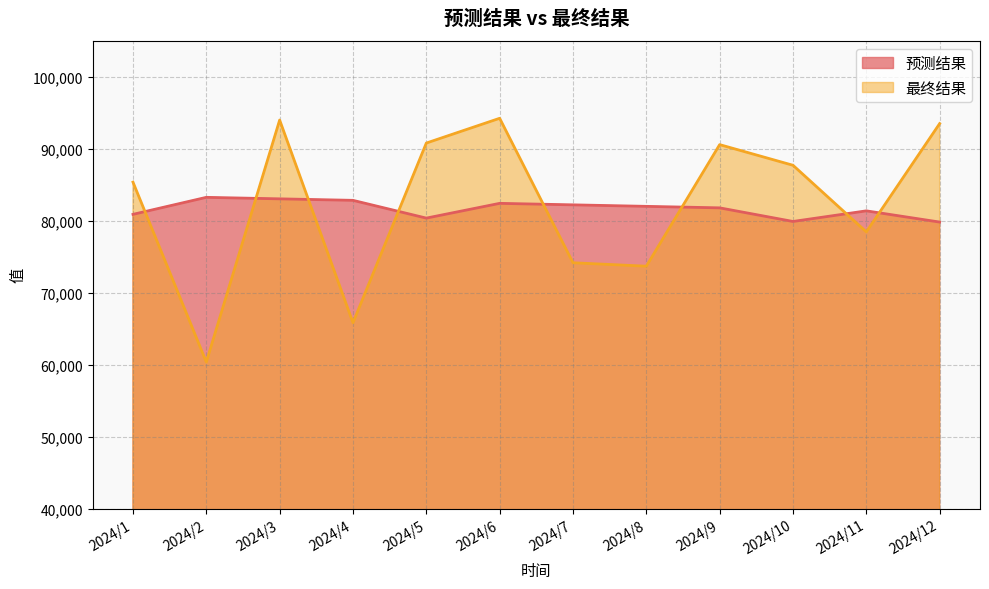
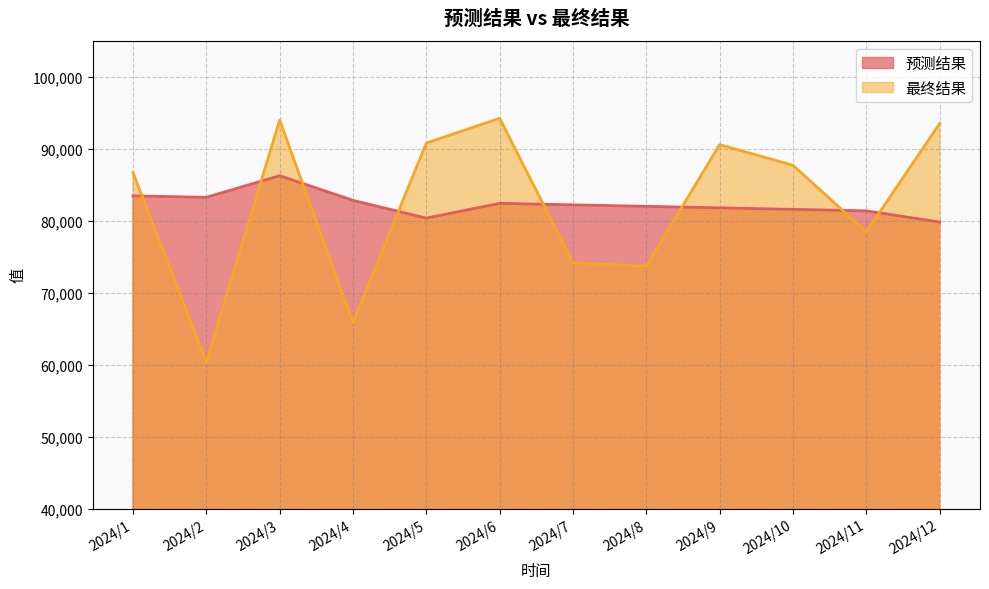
  {
    "预测结果": {
-     "2024/1": "81,000",
+     "2024/1": "83,000",
      "2024/2": "83,000",
-     "2024/3": "83,000",
+     "2024/3": "86,000",
      "2024/4": "83,000",
      "2024/5": "80,000",
      "2024/6": "82,000",
      "2024/7": "82,000",
      "2024/8": "82,000",
      "2024/9": "82,000",
-     "2024/10": "80,000",
+     "2024/10": "82,000",
      "2024/11": "81,000",
      "2024/12": "80,000"
    },
    "最终结果": {
-     "2024/1": "85,000",
+     "2024/1": "87,000",
      "2024/2": "60,000",
      "2024/3": "94,000",
      "2024/4": "66,000",
      "2024/5": "91,000",
      "2024/6": "94,000",
      "2024/7": "74,000",
      "2024/8": "74,000",
      "2024/9": "91,000",
      "2024/10": "88,000",
      "2024/11": "78,000",
      "2024/12": "94,000"
    }
  }
